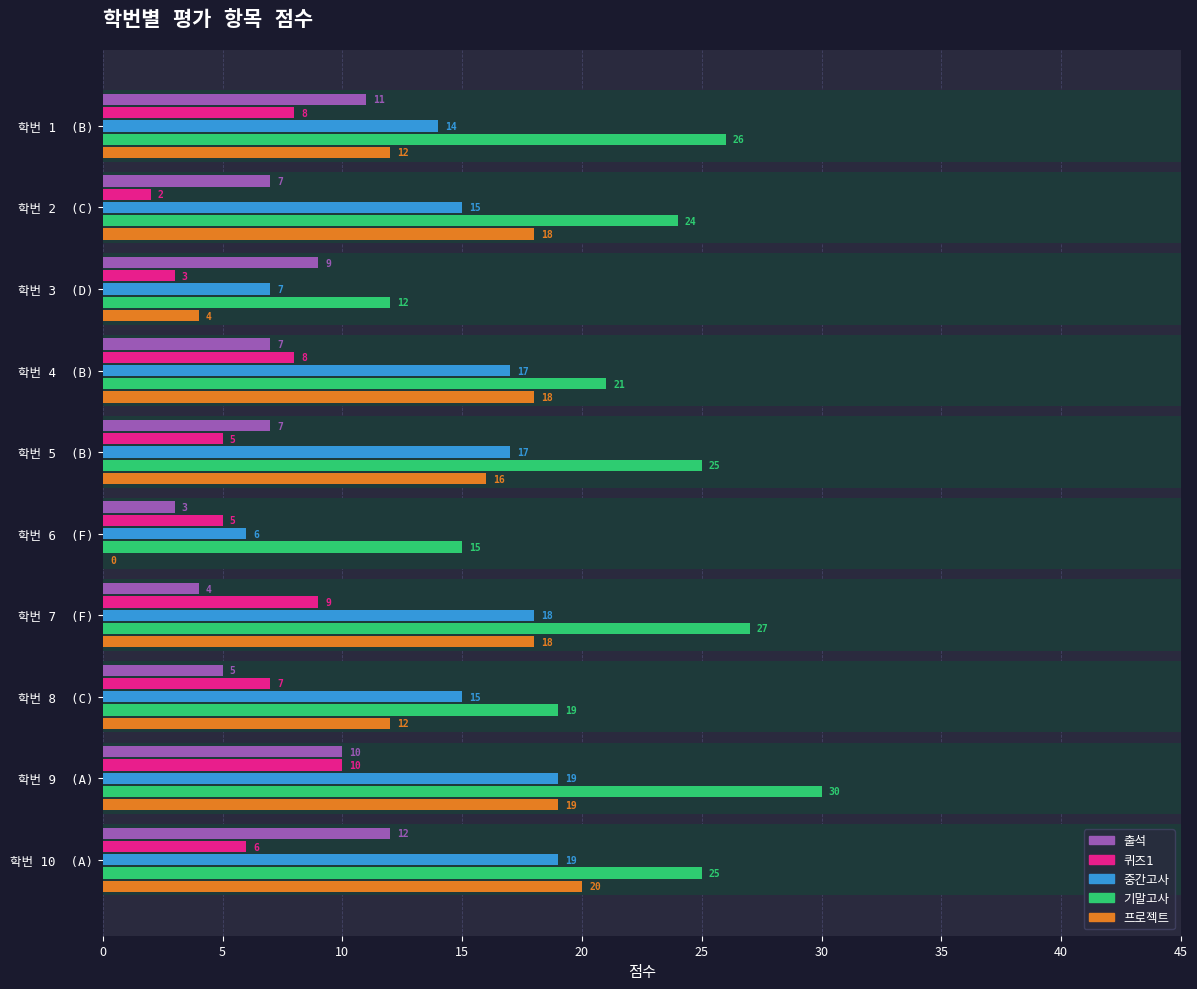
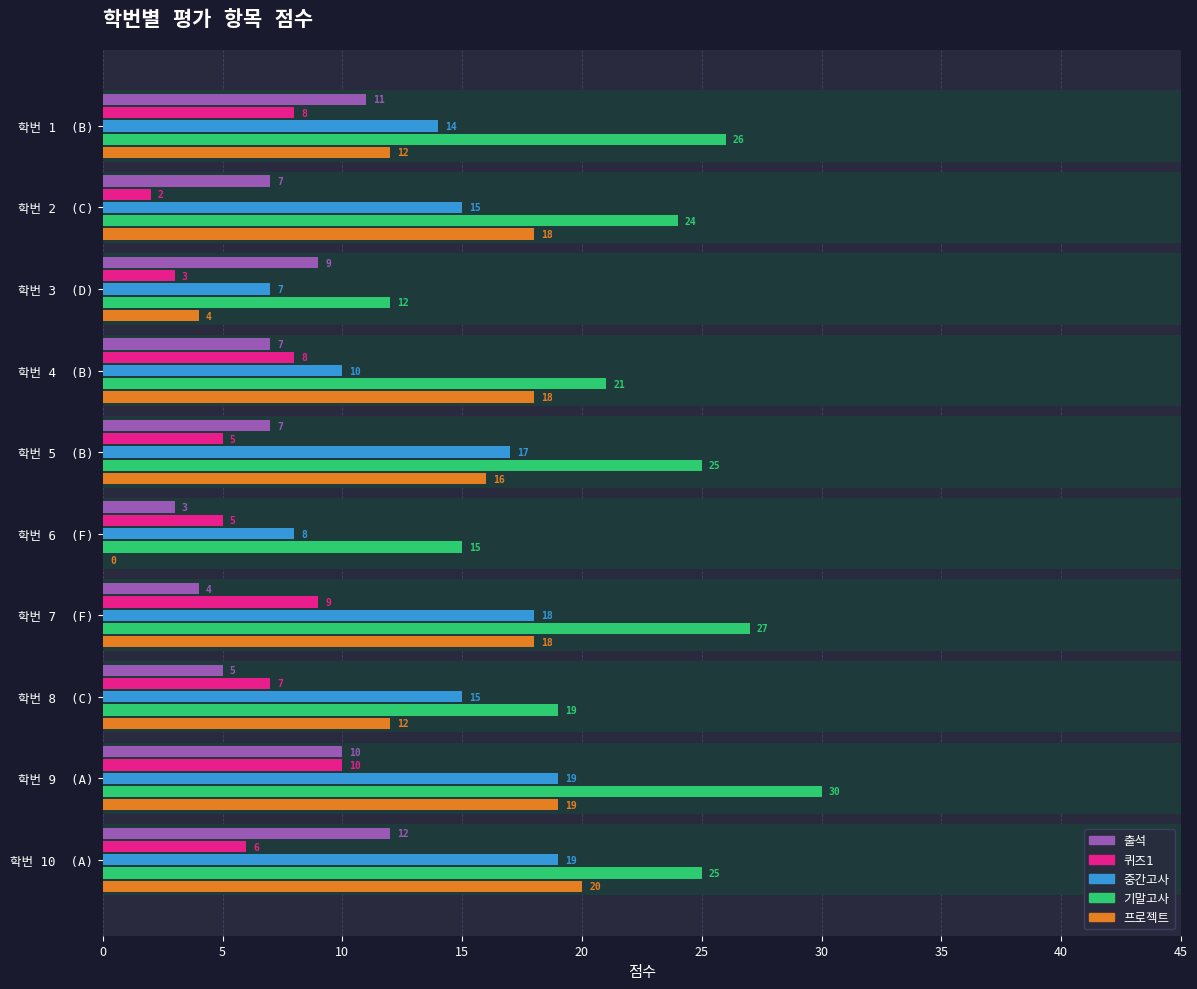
  {
    "중간고사": {
-     "학번 4 (B)": 17,
-     "학번 6 (F)": 6
+     "학번 4 (B)": 10,
+     "학번 6 (F)": 8
    },
    "프로젝트": {
      "학번 6 (F)": 0
    }
  }
